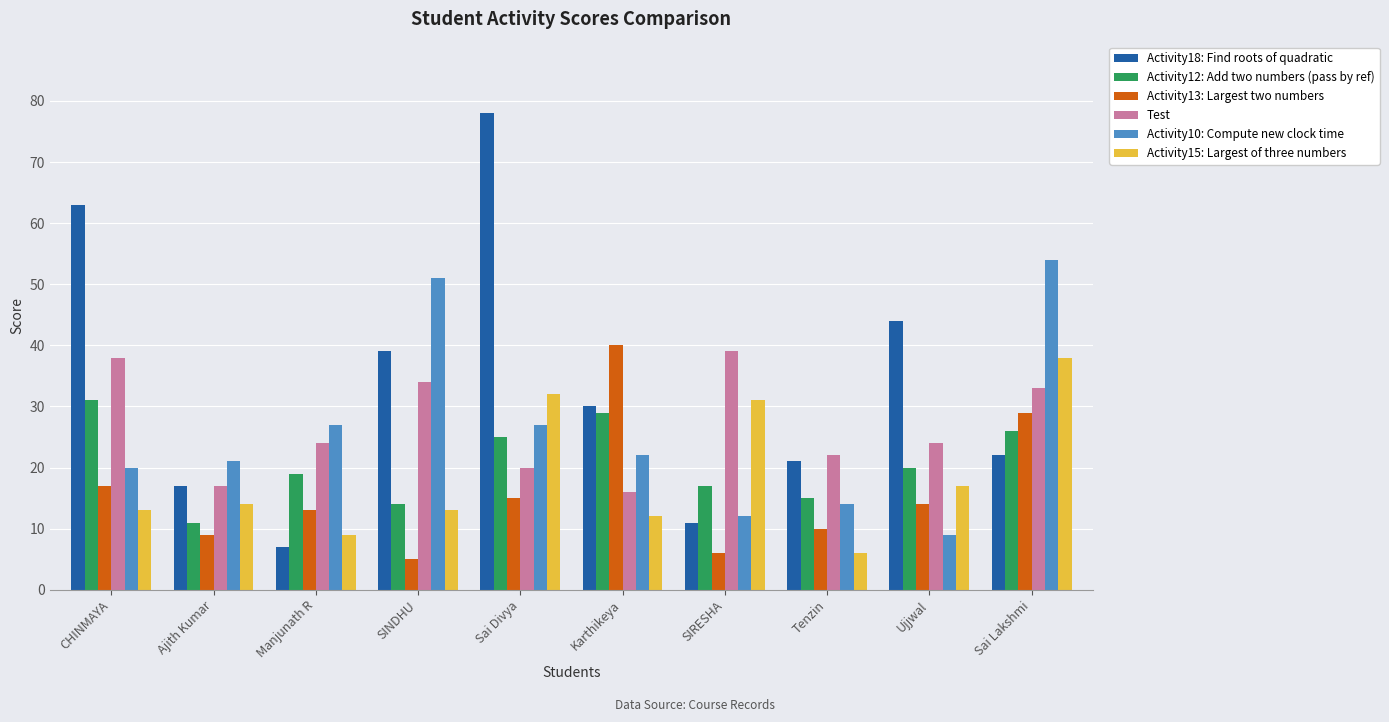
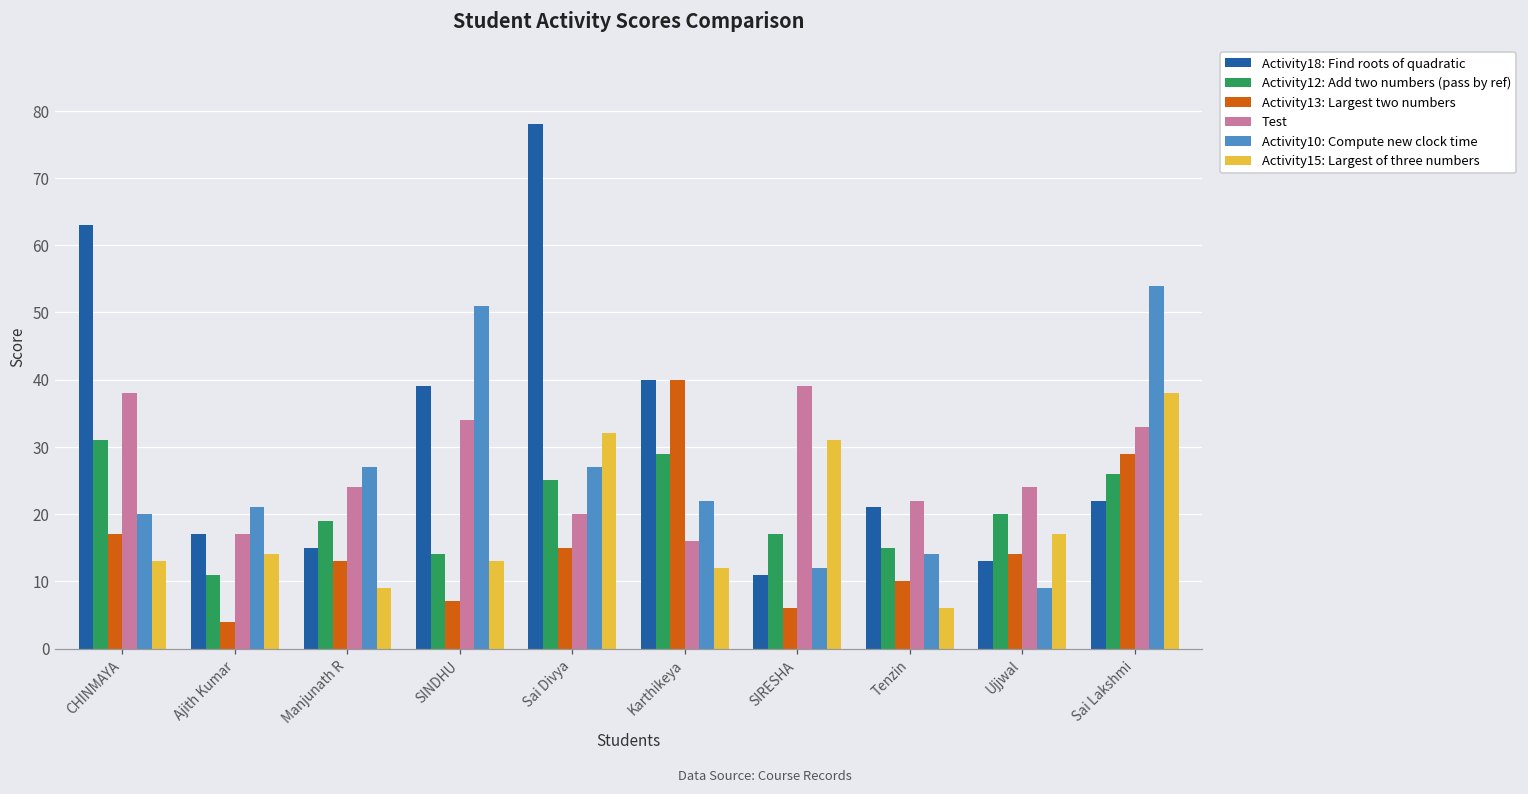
  {
    "Activity18: Find roots of quadratic": {
      "CHINMAYA": 63,
      "Ajith Kumar": 17,
-     "Manjunath R": 7,
+     "Manjunath R": 15,
      "SINDHU": 39,
      "Sai Divya": 78,
-     "Karthikeya": 30,
+     "Karthikeya": 40,
      "SIRESHA": 11,
      "Tenzin": 21,
-     "Ujjwal": 44,
+     "Ujjwal": 13,
      "Sai Lakshmi": 22
    },
    "Activity12: Add two numbers (pass by ref)": {
      "CHINMAYA": 31,
      "Ajith Kumar": 11,
      "Manjunath R": 19,
      "SINDHU": 14,
      "Sai Divya": 25,
      "Karthikeya": 29,
      "SIRESHA": 17,
      "Tenzin": 15,
      "Ujjwal": 20,
      "Sai Lakshmi": 26
    },
    "Activity13: Largest two numbers": {
      "CHINMAYA": 17,
-     "Ajith Kumar": 9,
+     "Ajith Kumar": 4,
      "Manjunath R": 13,
-     "SINDHU": 5,
+     "SINDHU": 7,
      "Sai Divya": 15,
      "Karthikeya": 40,
      "SIRESHA": 6,
      "Tenzin": 10,
      "Ujjwal": 14,
      "Sai Lakshmi": 29
    },
    "Test": {
      "CHINMAYA": 38,
      "Ajith Kumar": 17,
      "Manjunath R": 24,
      "SINDHU": 34,
      "Sai Divya": 20,
      "Karthikeya": 16,
      "SIRESHA": 39,
      "Tenzin": 22,
      "Ujjwal": 24,
      "Sai Lakshmi": 33
    },
    "Activity10: Compute new clock time": {
      "CHINMAYA": 20,
      "Ajith Kumar": 21,
      "Manjunath R": 27,
      "SINDHU": 51,
      "Sai Divya": 27,
      "Karthikeya": 22,
      "SIRESHA": 12,
      "Tenzin": 14,
      "Ujjwal": 9,
      "Sai Lakshmi": 54
    },
    "Activity15: Largest of three numbers": {
      "CHINMAYA": 13,
      "Ajith Kumar": 14,
      "Manjunath R": 9,
      "SINDHU": 13,
      "Sai Divya": 32,
      "Karthikeya": 12,
      "SIRESHA": 31,
      "Tenzin": 6,
      "Ujjwal": 17,
      "Sai Lakshmi": 38
    }
  }
